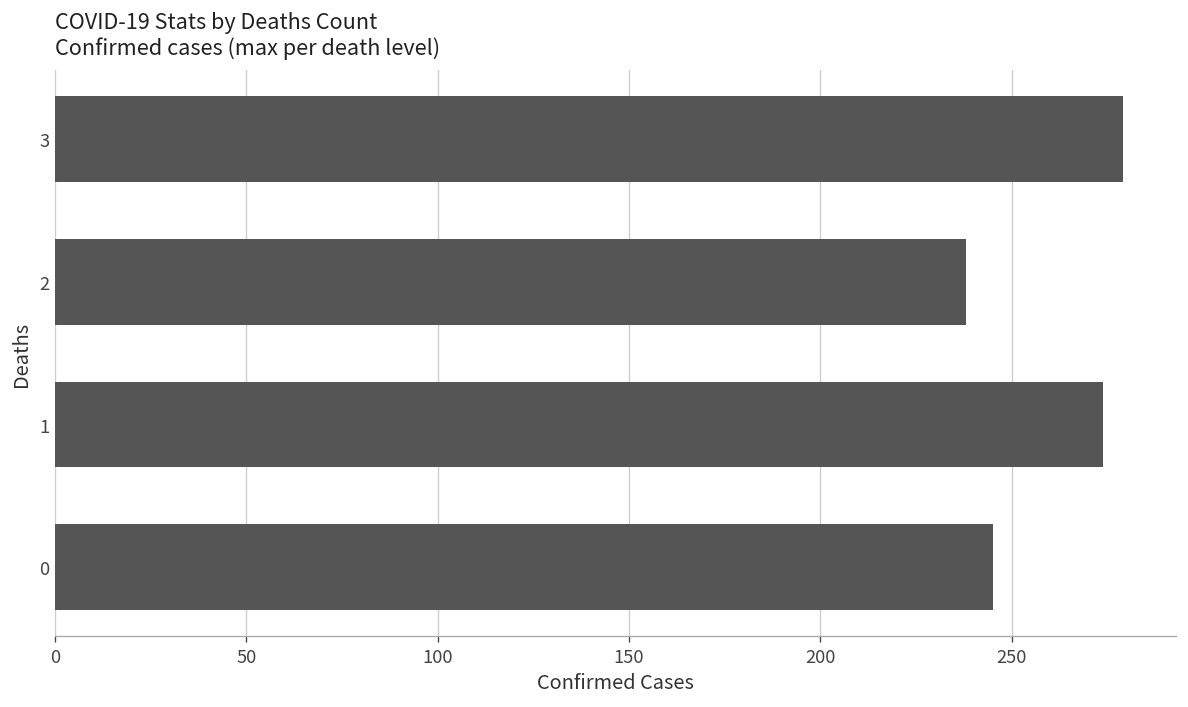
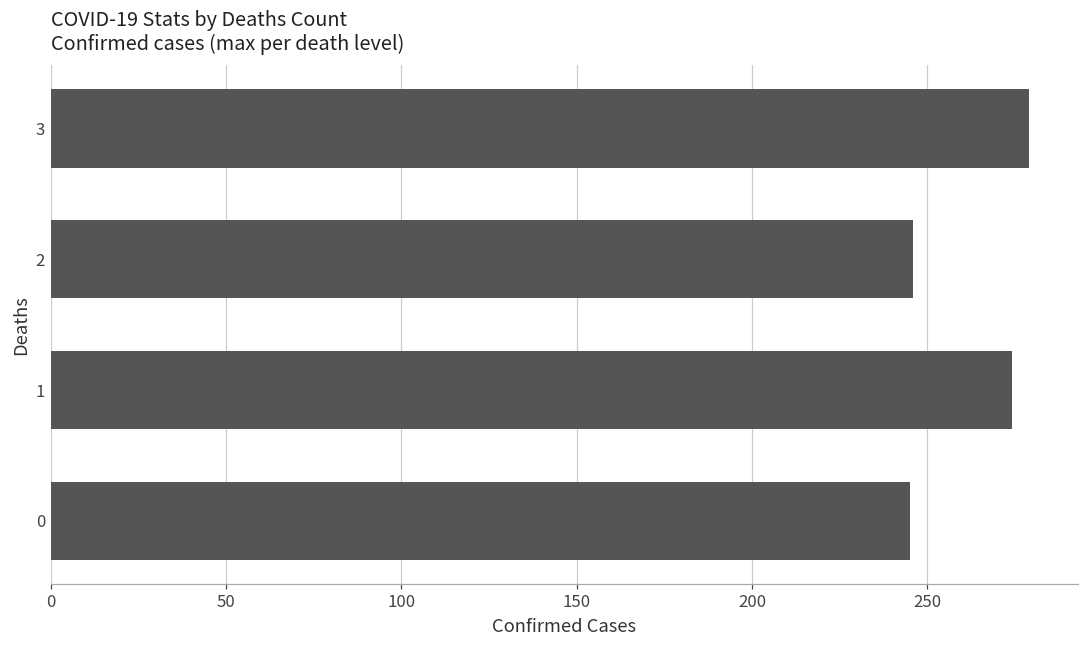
  {
    "3": 279,
-   "2": 238,
+   "2": 246,
    "1": 274,
    "0": 245
  }
